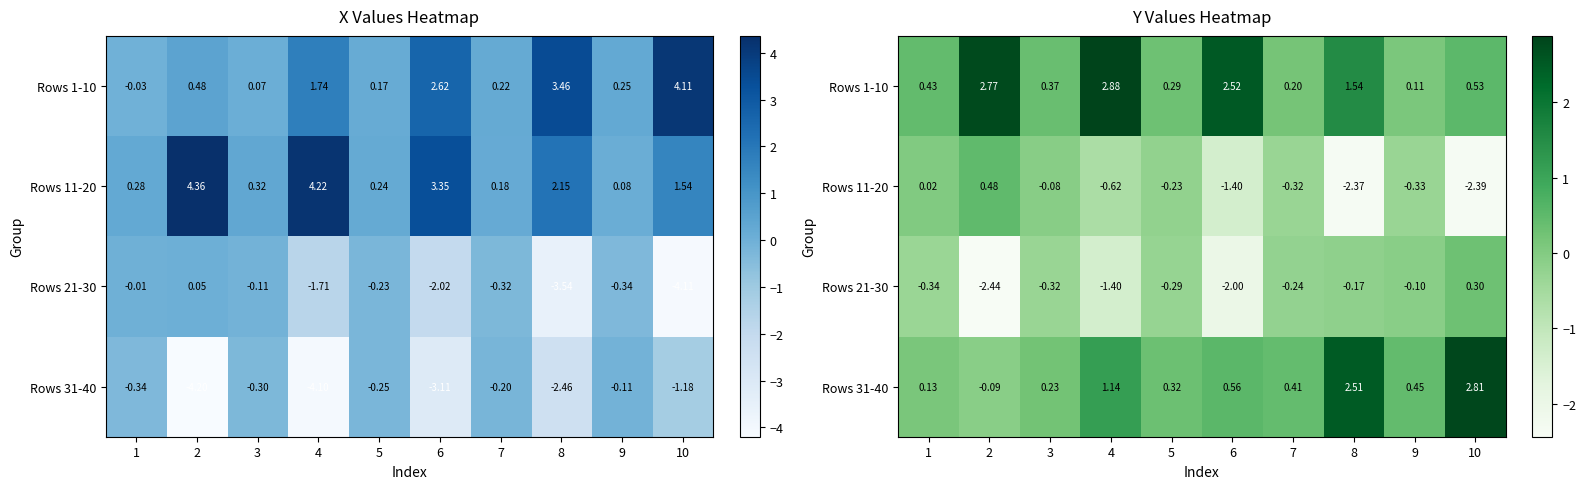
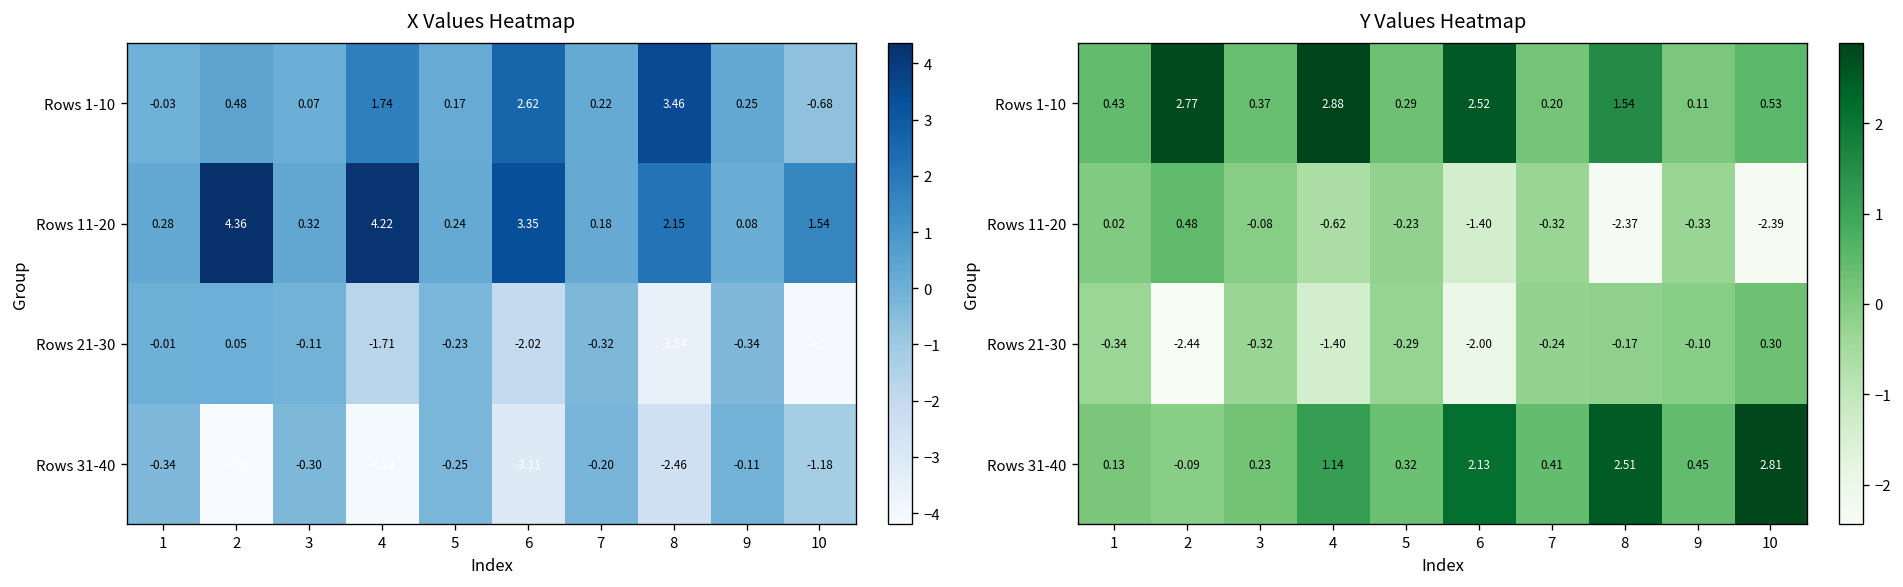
  {
    "X Values Heatmap": {
      "Rows 1-10": {
        "1": -0.03,
        "2": 0.48,
        "3": 0.07,
        "4": 1.74,
        "5": 0.17,
        "6": 2.62,
        "7": 0.22,
        "8": 3.46,
        "9": 0.25,
-       "10": 4.11
+       "10": -0.68
      },
      "Rows 11-20": {
        "1": 0.28,
        "2": 4.36,
        "3": 0.32,
        "4": 4.22,
        "5": 0.24,
        "6": 3.35,
        "7": 0.18,
        "8": 2.15,
        "9": 0.08,
        "10": 1.54
      },
      "Rows 21-30": {
        "1": -0.01,
        "2": 0.05,
        "3": -0.11,
        "4": -1.71,
        "5": -0.23,
        "6": -2.02,
        "7": -0.32,
        "9": -0.34
      },
      "Rows 31-40": {
        "1": -0.34,
        "3": -0.30,
        "5": -0.25,
        "7": -0.20,
        "8": -2.46,
        "9": -0.11,
        "10": -1.18
      }
    },
    "Y Values Heatmap": {
      "Rows 1-10": {
        "1": 0.43,
        "2": 2.77,
        "3": 0.37,
        "4": 2.88,
        "5": 0.29,
        "6": 2.52,
        "7": 0.20,
        "8": 1.54,
        "9": 0.11,
        "10": 0.53
      },
      "Rows 11-20": {
        "1": 0.02,
        "2": 0.48,
        "3": -0.08,
        "4": -0.62,
        "5": -0.23,
        "6": -1.40,
        "7": -0.32,
        "8": -2.37,
        "9": -0.33,
        "10": -2.39
      },
      "Rows 21-30": {
        "1": -0.34,
        "2": -2.44,
        "3": -0.32,
        "4": -1.40,
        "5": -0.29,
        "6": -2.00,
        "7": -0.24,
        "8": -0.17,
        "9": -0.10,
        "10": 0.30
      },
      "Rows 31-40": {
        "1": 0.13,
        "2": -0.09,
        "3": 0.23,
        "4": 1.14,
        "5": 0.32,
-       "6": 0.56,
+       "6": 2.13,
        "7": 0.41,
        "8": 2.51,
        "9": 0.45,
        "10": 2.81
      }
    }
  }
